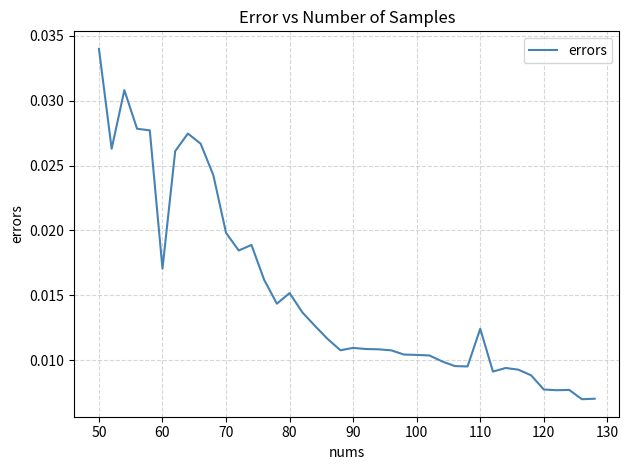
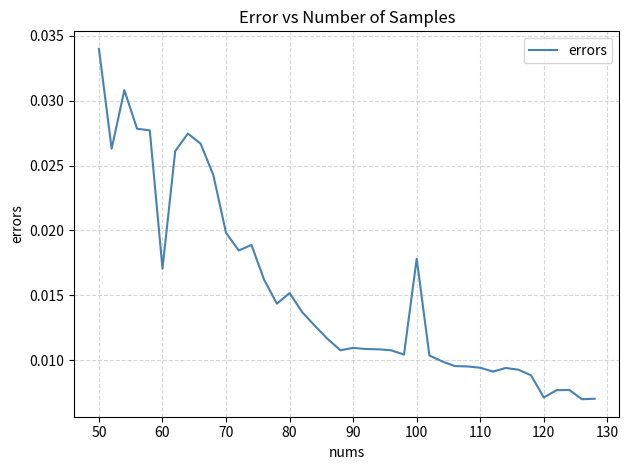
  {
    "50": 0.0340,
    "60": 0.0171,
    "70": 0.0198,
    "80": 0.0152,
    "90": 0.0109,
-   "100": 0.0104,
-   "110": 0.0124,
-   "120": 0.0077
+   "100": 0.0178,
+   "110": 0.0094,
+   "120": 0.0071
  }
